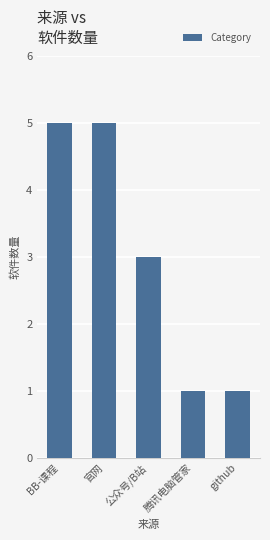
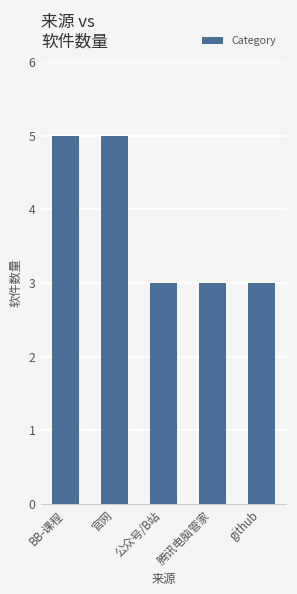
  {
    "BB-课程": 5,
    "官网": 5,
    "公众号/B站": 3,
-   "腾讯电脑管家": 1,
-   "github": 1
+   "腾讯电脑管家": 3,
+   "github": 3
  }
